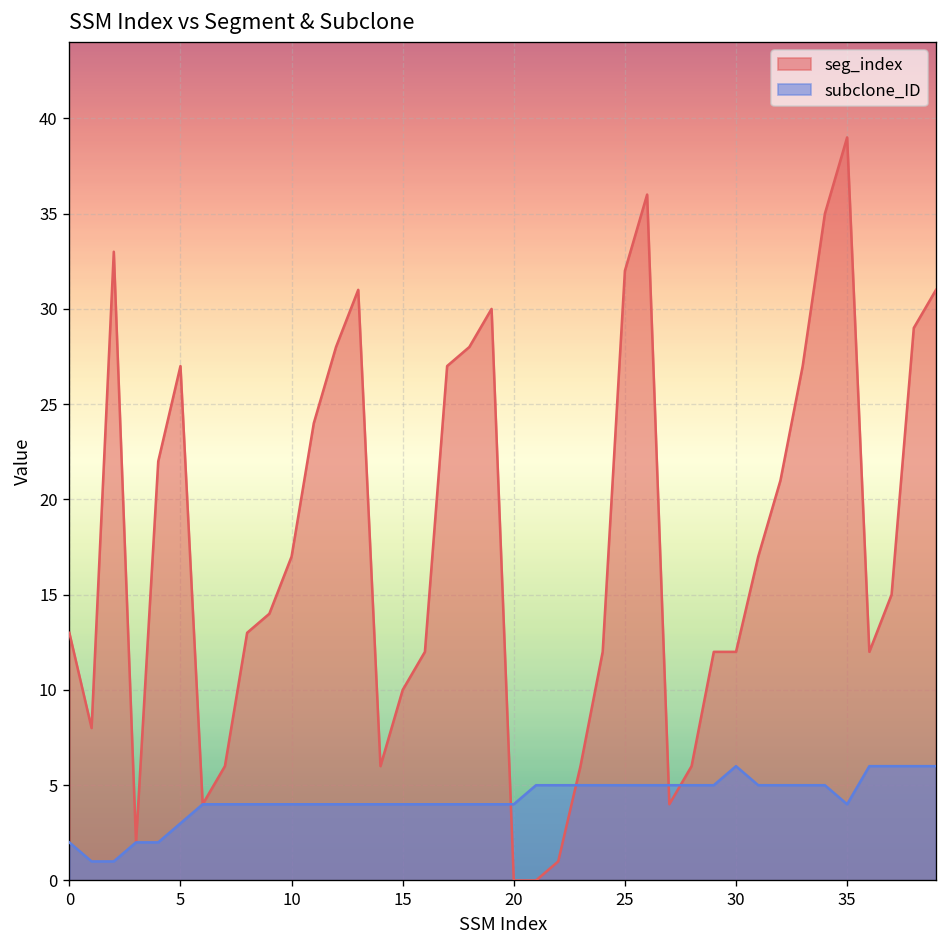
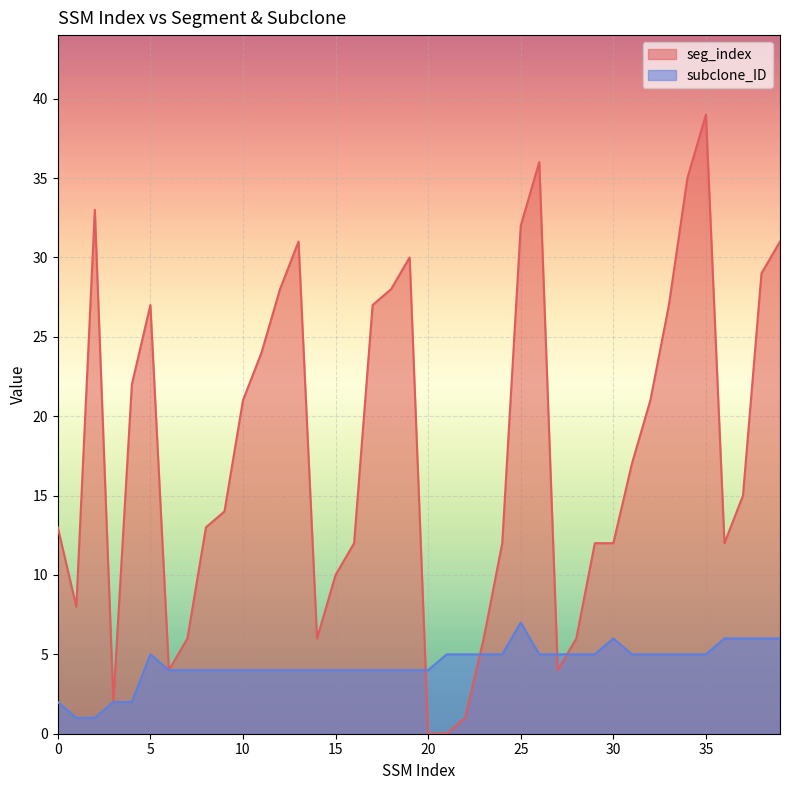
  {
    "seg_index": {
      "0": 13,
      "5": 27,
-     "10": 17,
+     "10": 21,
      "15": 10,
      "20": 0,
      "25": 32,
      "30": 12,
      "35": 39
    },
    "subclone_ID": {
      "0": 2,
-     "5": 3,
+     "5": 5,
      "10": 4,
      "15": 4,
      "20": 4,
-     "25": 5,
+     "25": 7,
      "30": 6,
-     "35": 4
+     "35": 5
    }
  }
